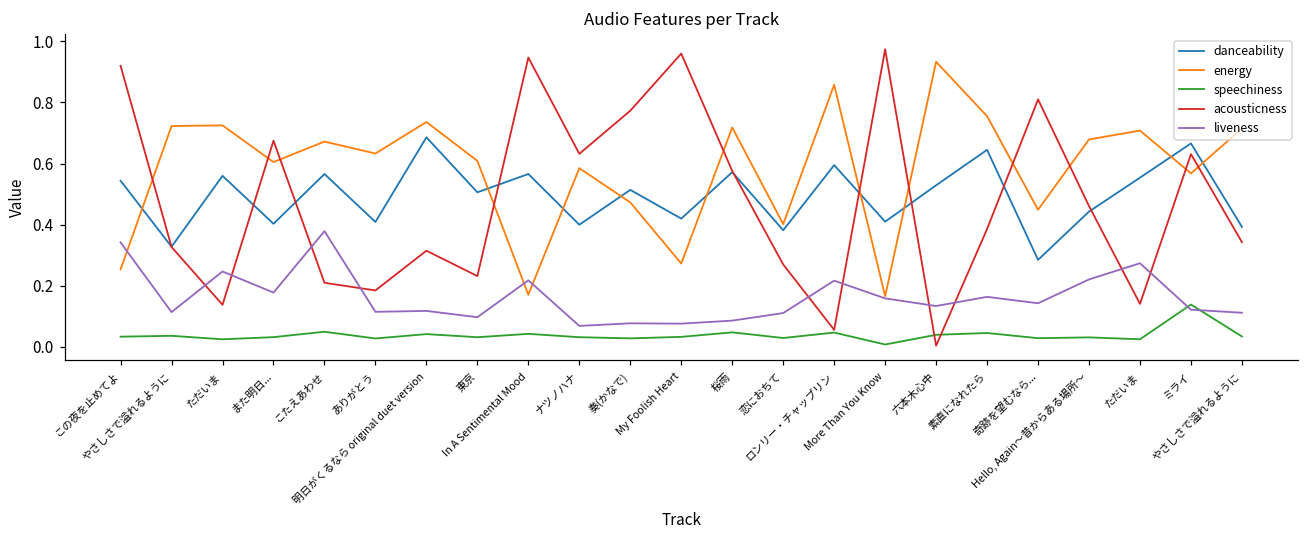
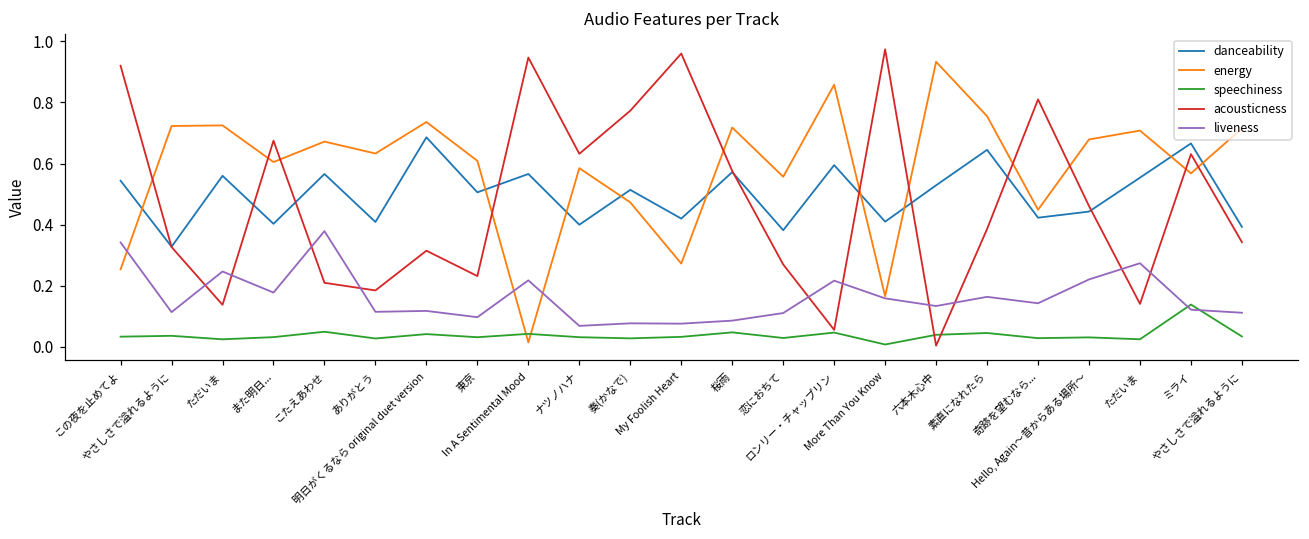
  {
    "danceability": {
      "この夜を止めてよ": 0.54,
      "また明日...": 0.40,
      "こたえあわせ": 0.57,
      "ありがとう": 0.41,
      "明日がくるなら original duet version": 0.69,
      "東京": 0.51,
      "In A Sentimental Mood": 0.57,
      "ナツノハナ": 0.40,
      "奏(かなで)": 0.51,
      "My Foolish Heart": 0.42,
      "恋におちて": 0.38,
      "ロンリー・チャップリン": 0.60,
      "More Than You Know": 0.41,
      "六本木心中": 0.53,
      "素直になれたら": 0.65,
-     "奇跡を望むなら...": 0.29,
+     "奇跡を望むなら...": 0.42,
      "Hello, Again〜昔からある場所〜": 0.44,
      "ミライ": 0.67
    },
    "energy": {
      "この夜を止めてよ": 0.25,
      "また明日...": 0.61,
      "こたえあわせ": 0.67,
      "ありがとう": 0.63,
      "明日がくるなら original duet version": 0.74,
      "東京": 0.61,
-     "In A Sentimental Mood": 0.17,
+     "In A Sentimental Mood": 0.02,
      "ナツノハナ": 0.59,
      "奏(かなで)": 0.47,
      "My Foolish Heart": 0.27,
      "桜雨": 0.72,
-     "恋におちて": 0.40,
+     "恋におちて": 0.56,
      "ロンリー・チャップリン": 0.86,
      "六本木心中": 0.93,
      "素直になれたら": 0.76,
      "奇跡を望むなら...": 0.45,
      "Hello, Again〜昔からある場所〜": 0.68,
      "ミライ": 0.57
    },
    "speechiness": {
      "この夜を止めてよ": 0.03,
      "また明日...": 0.03,
      "こたえあわせ": 0.05,
      "ありがとう": 0.03,
      "明日がくるなら original duet version": 0.04,
      "東京": 0.03,
      "In A Sentimental Mood": 0.04,
      "ナツノハナ": 0.03,
      "奏(かなで)": 0.03,
      "My Foolish Heart": 0.03,
      "桜雨": 0.05,
      "恋におちて": 0.03,
      "More Than You Know": 0.01,
      "六本木心中": 0.04,
      "素直になれたら": 0.05,
      "奇跡を望むなら...": 0.03,
      "Hello, Again〜昔からある場所〜": 0.03,
      "ミライ": 0.14
    },
    "acousticness": {
      "この夜を止めてよ": 0.92,
      "また明日...": 0.68,
      "こたえあわせ": 0.21,
      "ありがとう": 0.19,
      "明日がくるなら original duet version": 0.32,
      "東京": 0.23,
      "In A Sentimental Mood": 0.95,
      "ナツノハナ": 0.63,
      "奏(かなで)": 0.77,
      "My Foolish Heart": 0.96,
      "恋におちて": 0.27,
      "More Than You Know": 0.97,
      "六本木心中": 0.00,
      "素直になれたら": 0.39,
      "奇跡を望むなら...": 0.81,
      "Hello, Again〜昔からある場所〜": 0.46,
      "ミライ": 0.63
    },
    "liveness": {
      "この夜を止めてよ": 0.34,
      "また明日...": 0.18,
      "こたえあわせ": 0.38,
      "ありがとう": 0.12,
      "明日がくるなら original duet version": 0.12,
      "東京": 0.10,
      "In A Sentimental Mood": 0.22,
      "ナツノハナ": 0.07,
      "奏(かなで)": 0.08,
      "My Foolish Heart": 0.08,
      "桜雨": 0.09,
      "恋におちて": 0.11,
      "ロンリー・チャップリン": 0.22,
      "六本木心中": 0.13,
      "素直になれたら": 0.16,
      "奇跡を望むなら...": 0.14,
      "Hello, Again〜昔からある場所〜": 0.22,
      "ミライ": 0.12
    }
  }
